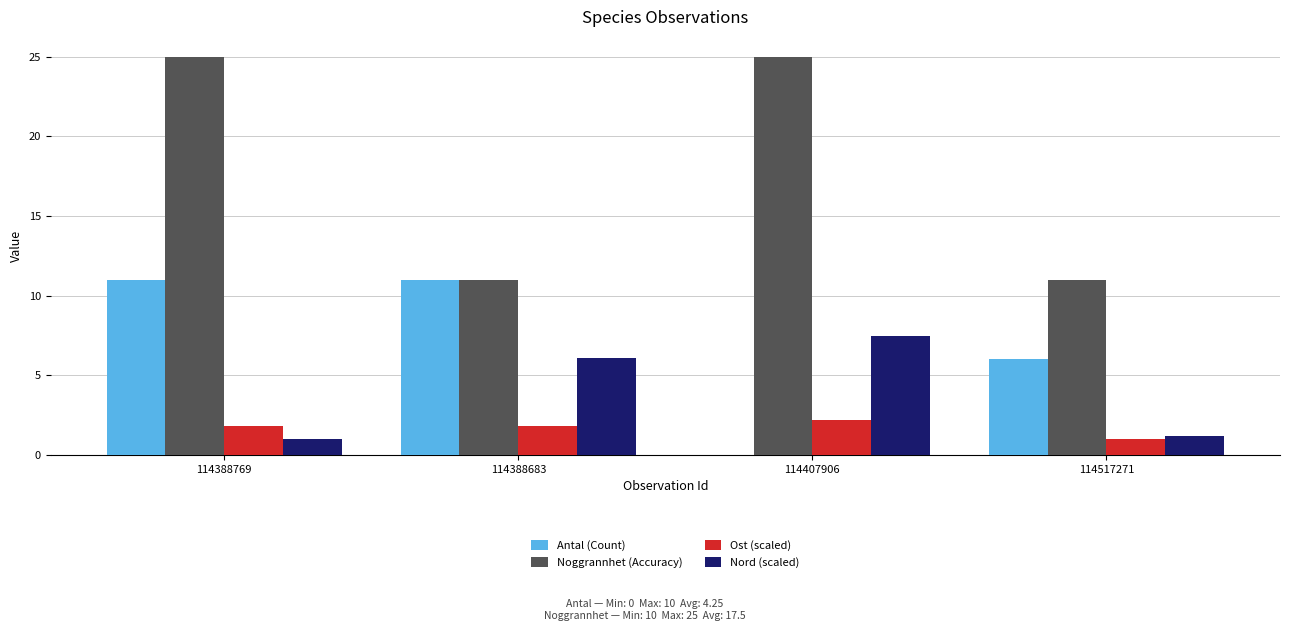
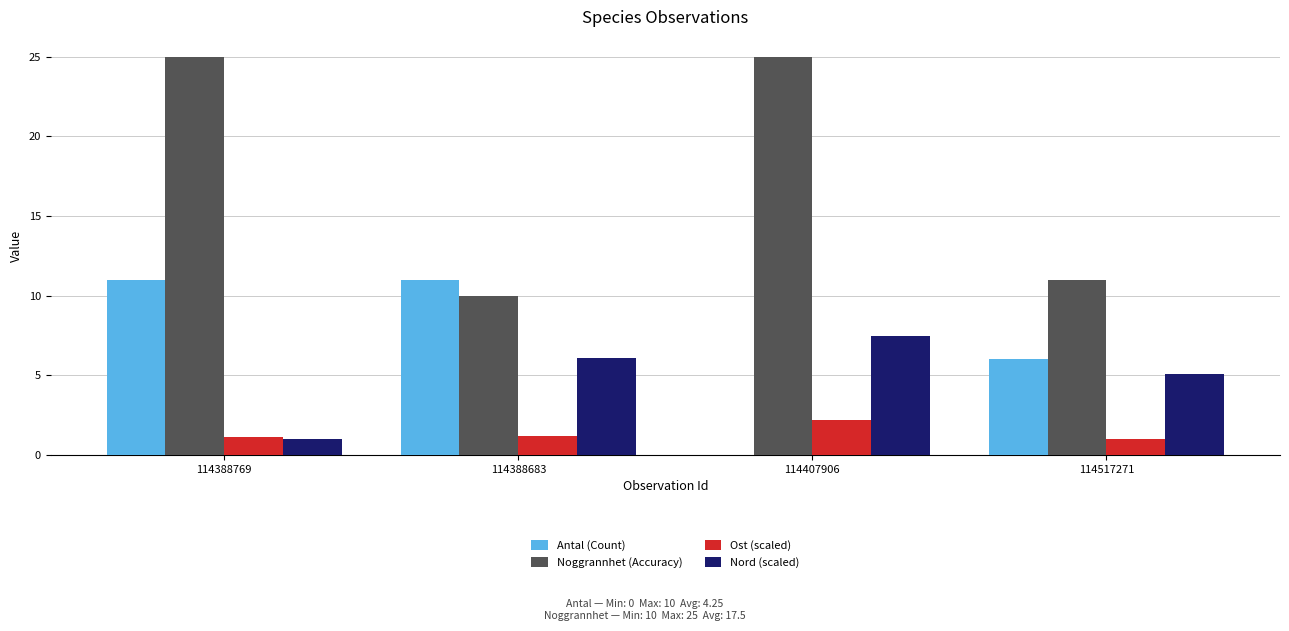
  {
    "Antal (Count)": {
      "114388769": 11.0,
      "114388683": 11.0,
      "114407906": 0.0,
      "114517271": 6.0
    },
    "Noggrannhet (Accuracy)": {
      "114388769": 25,
-     "114388683": 11,
+     "114388683": 10,
      "114407906": 25,
      "114517271": 11
    },
    "Ost (scaled)": {
-     "114388769": 1.8,
-     "114388683": 1.8,
+     "114388769": 1.1,
+     "114388683": 1.2,
      "114407906": 2.2,
      "114517271": 1.0
    },
    "Nord (scaled)": {
      "114388769": 1.0,
      "114388683": 6.1,
      "114407906": 7.5,
-     "114517271": 1.2
+     "114517271": 5.1
    }
  }
